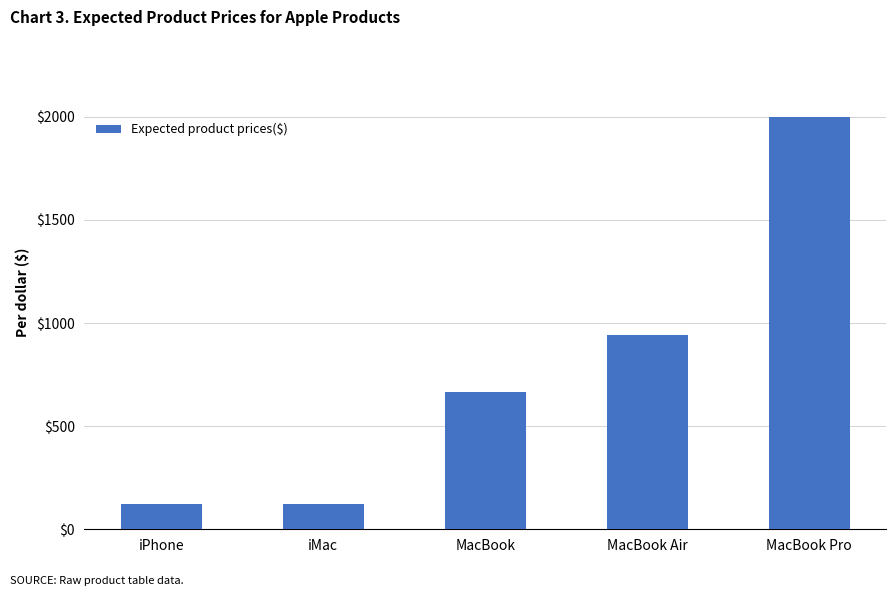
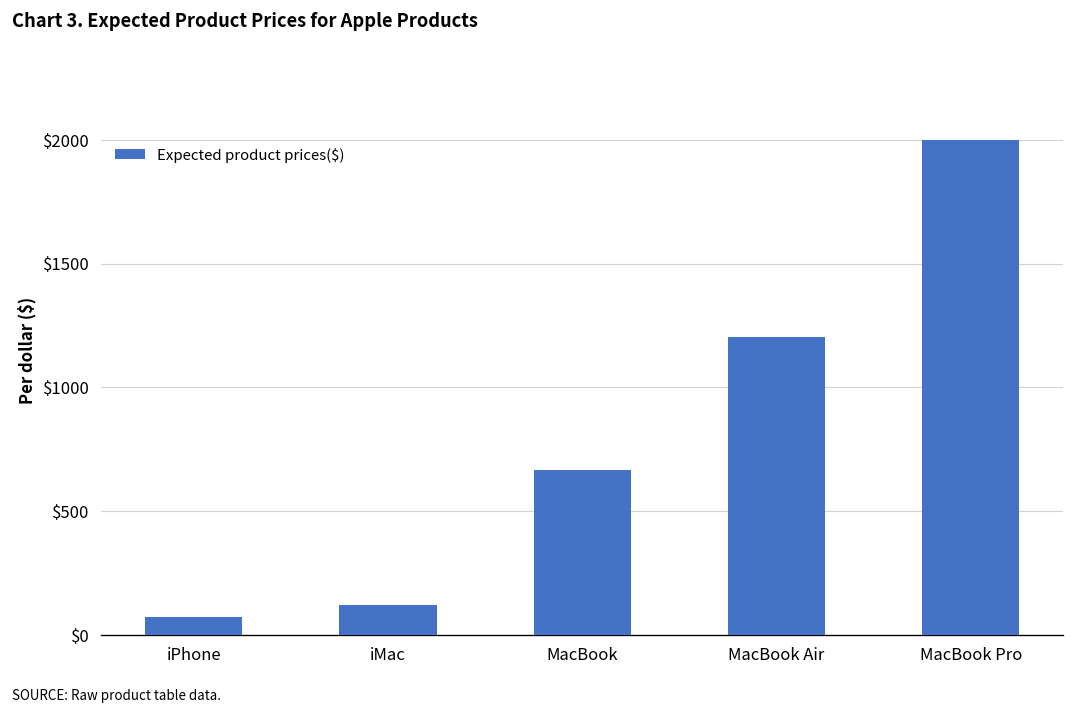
  {
-   "iPhone": "$120",
+   "iPhone": "$70",
    "iMac": "$120",
    "MacBook": "$670",
-   "MacBook Air": "$940",
+   "MacBook Air": "$1200",
    "MacBook Pro": "$2000"
  }
